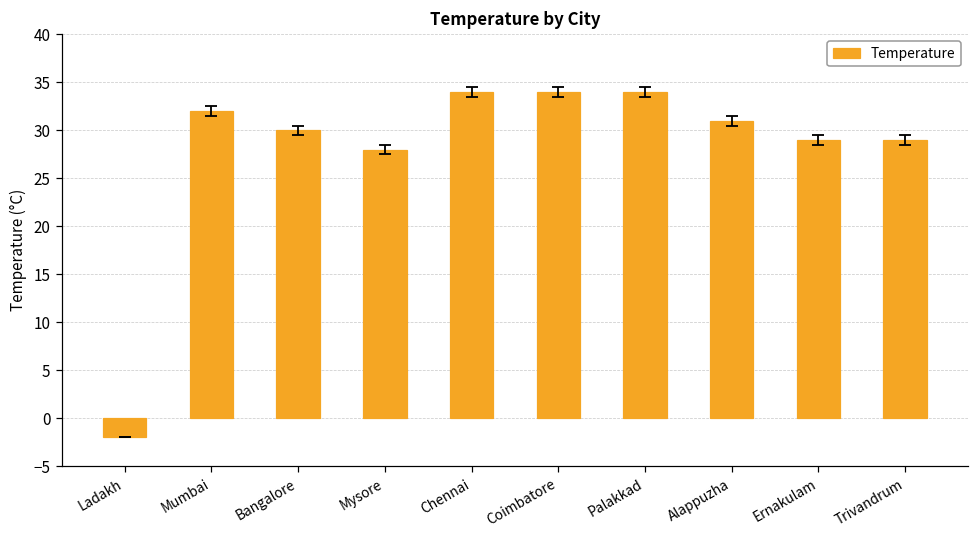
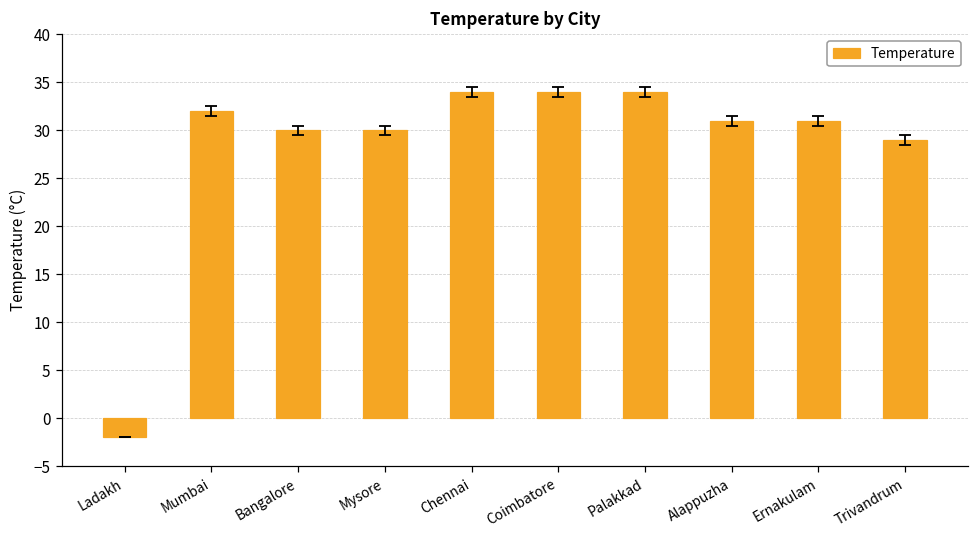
  {
    "Temperature": {
      "Ladakh": -2,
      "Mumbai": 32,
      "Bangalore": 30,
-     "Mysore": 28,
+     "Mysore": 30,
      "Chennai": 34,
      "Coimbatore": 34,
      "Palakkad": 34,
      "Alappuzha": 31,
-     "Ernakulam": 29,
+     "Ernakulam": 31,
      "Trivandrum": 29
    }
  }
